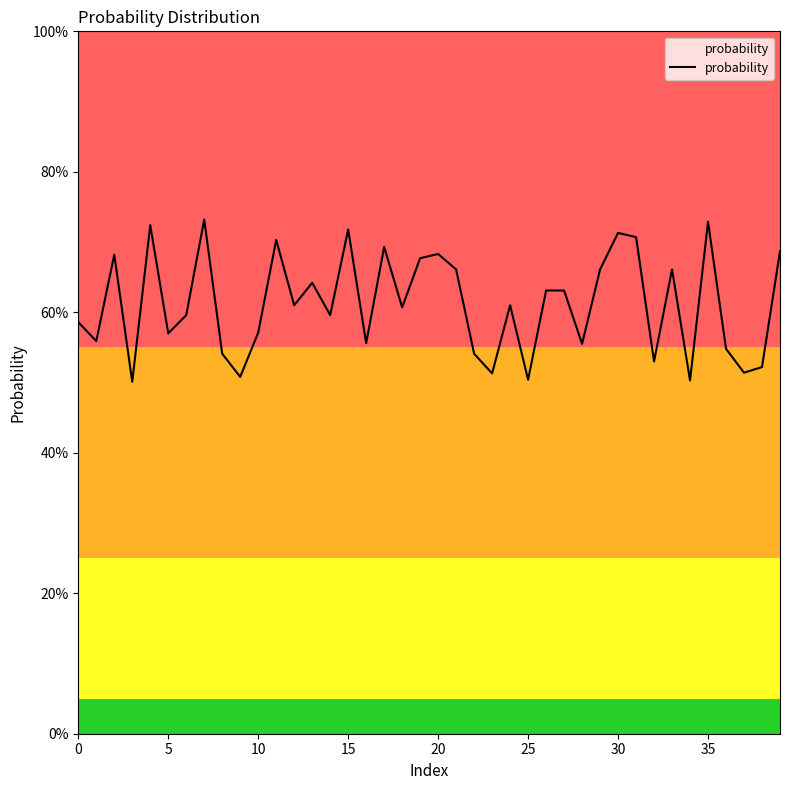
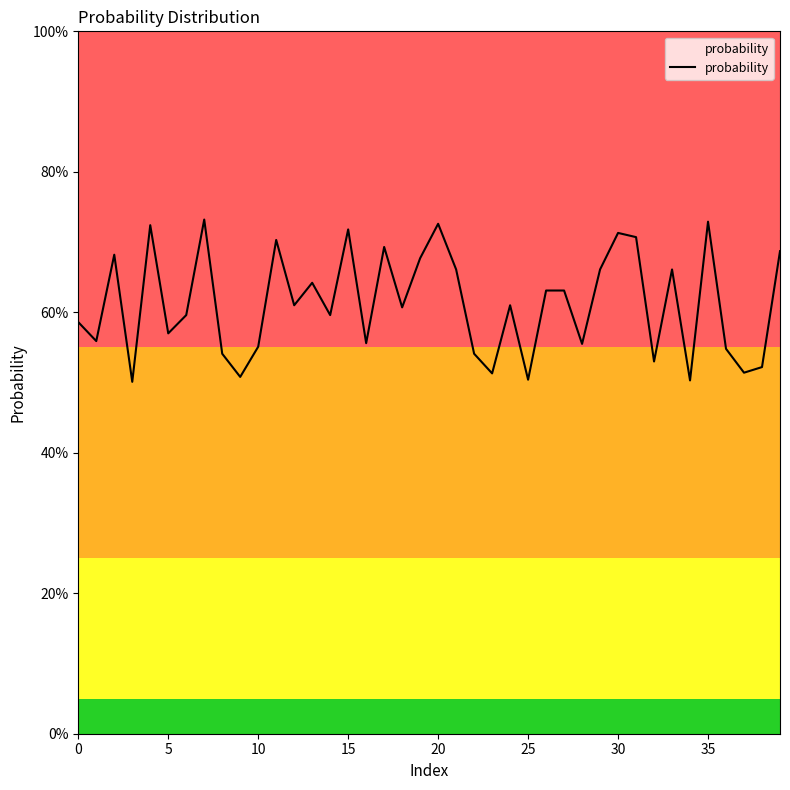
  {
    "0": "59%",
    "5": "57%",
-   "10": "57%",
+   "10": "55%",
    "15": "72%",
-   "20": "68%",
+   "20": "73%",
    "25": "50%",
    "30": "71%",
    "35": "73%"
  }
